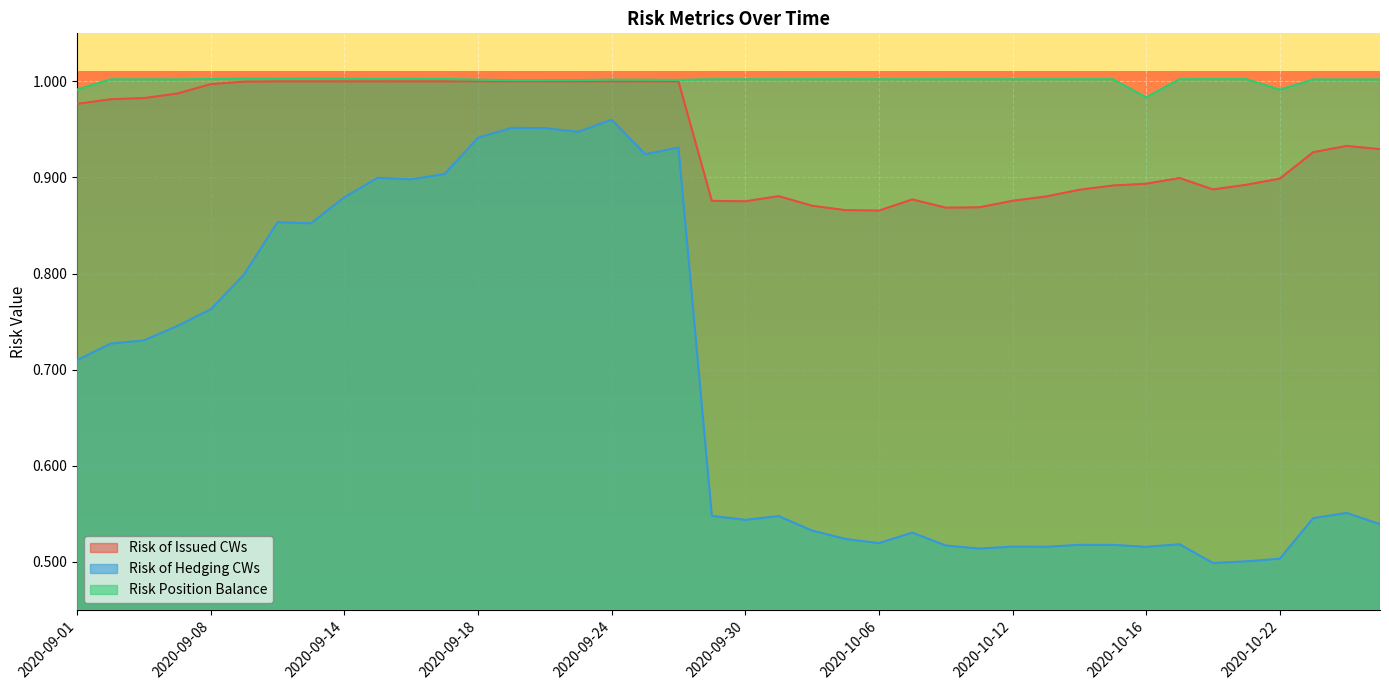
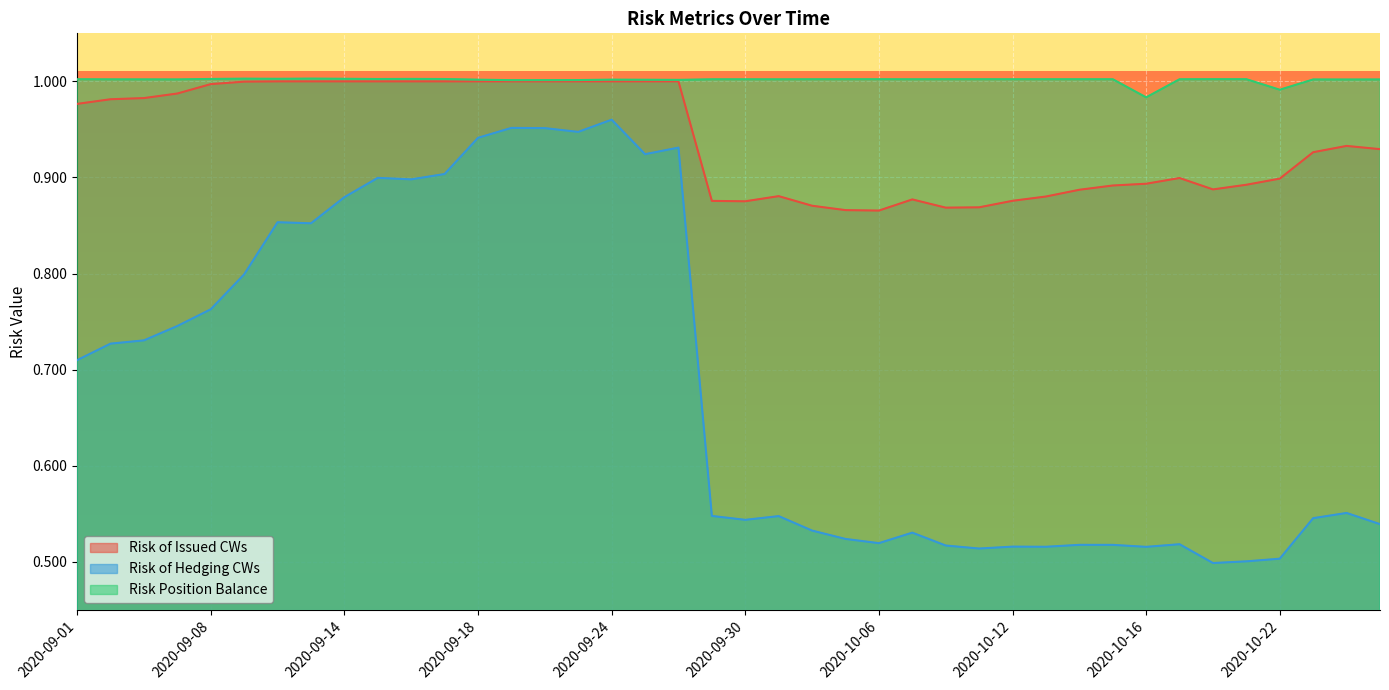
  {
    "Risk of Issued CWs": {
      "2020-09-01": 0.98,
      "2020-09-08": 1.00,
      "2020-09-14": 1.00,
      "2020-09-30": 0.88,
      "2020-10-06": 0.87,
      "2020-10-12": 0.88,
      "2020-10-16": 0.89,
      "2020-10-22": 0.90
    },
    "Risk of Hedging CWs": {
      "2020-09-01": 0.71,
      "2020-09-08": 0.76,
      "2020-09-14": 0.88,
      "2020-09-18": 0.94,
      "2020-09-24": 0.96,
      "2020-09-30": 0.54,
      "2020-10-06": 0.52,
      "2020-10-12": 0.52,
      "2020-10-16": 0.52,
      "2020-10-22": 0.50
    },
    "Risk Position Balance": {
-     "2020-09-01": 0.99,
+     "2020-09-01": 1.00,
      "2020-09-08": 1.00,
      "2020-09-14": 1.00,
      "2020-09-30": 1.00,
      "2020-10-06": 1.00,
      "2020-10-12": 1.00,
      "2020-10-16": 0.98,
      "2020-10-22": 0.99
    }
  }
